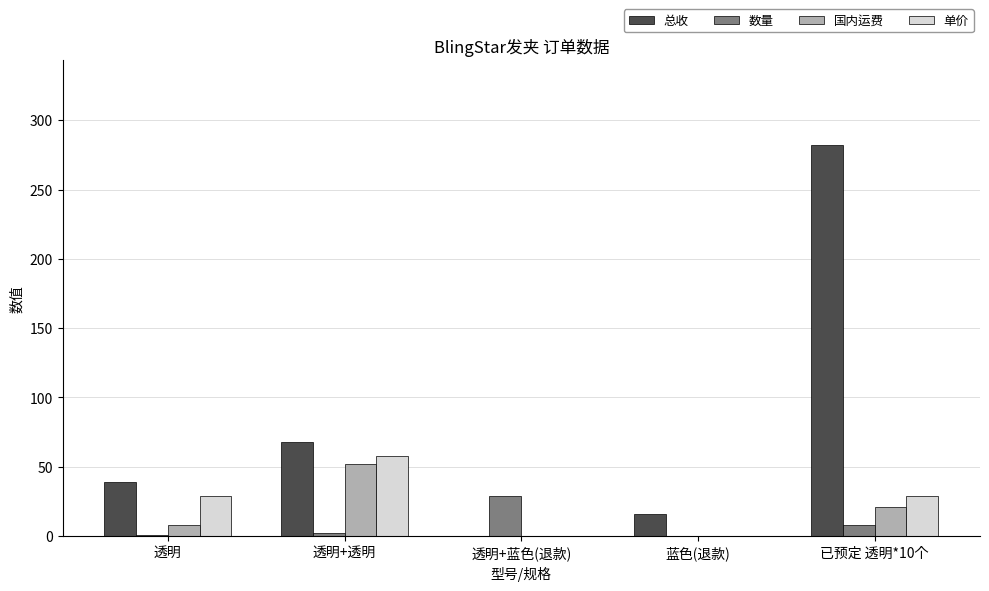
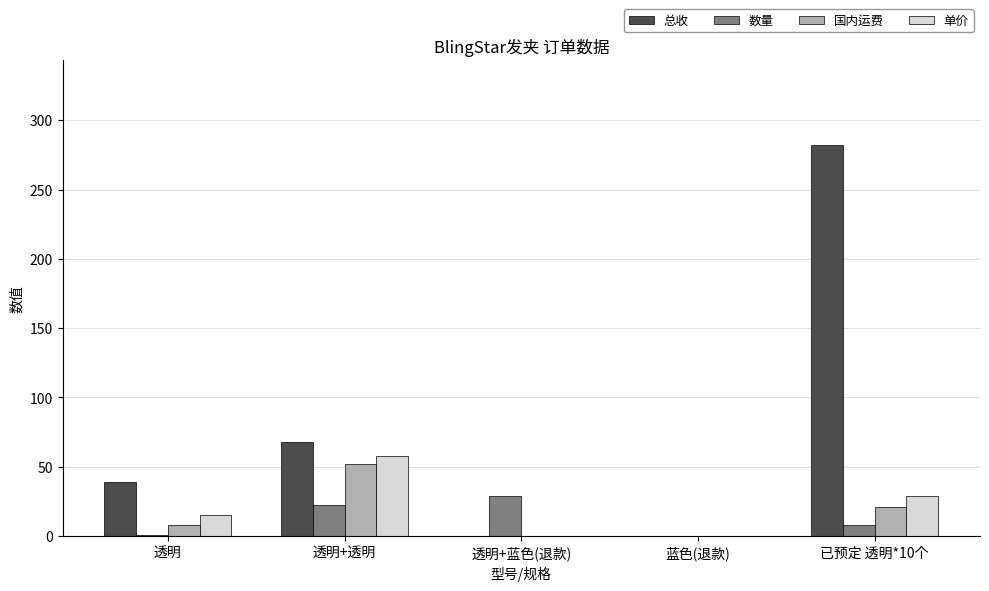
  {
    "总收": {
      "透明": 39,
      "透明+透明": 68,
      "透明+蓝色(退款)": 0,
-     "蓝色(退款)": 16,
+     "蓝色(退款)": 0,
      "已预定 透明*10个": 282
    },
    "数量": {
-     "透明+透明": 2,
+     "透明+透明": 22,
      "透明+蓝色(退款)": 29,
      "蓝色(退款)": 0,
      "已预定 透明*10个": 8
    },
    "国内运费": {
      "透明": 8,
      "透明+透明": 52,
      "透明+蓝色(退款)": 0,
      "蓝色(退款)": 0,
      "已预定 透明*10个": 21
    },
    "单价": {
-     "透明": 29,
+     "透明": 15,
      "透明+透明": 58,
      "透明+蓝色(退款)": 0,
      "蓝色(退款)": 0,
      "已预定 透明*10个": 29
    }
  }
